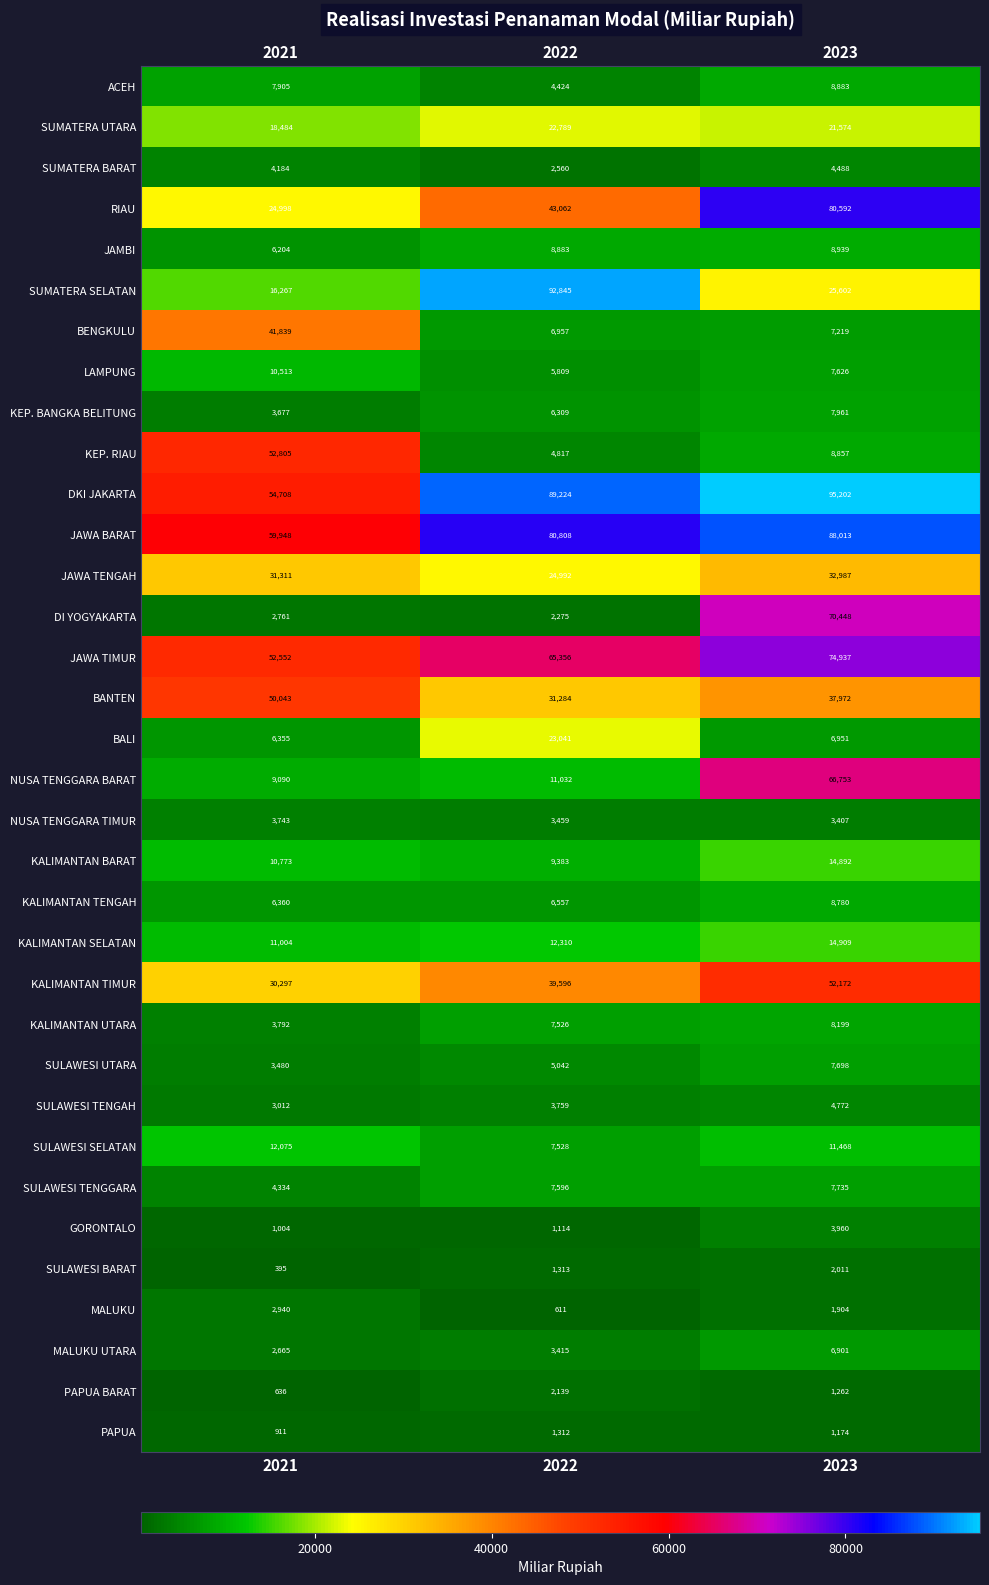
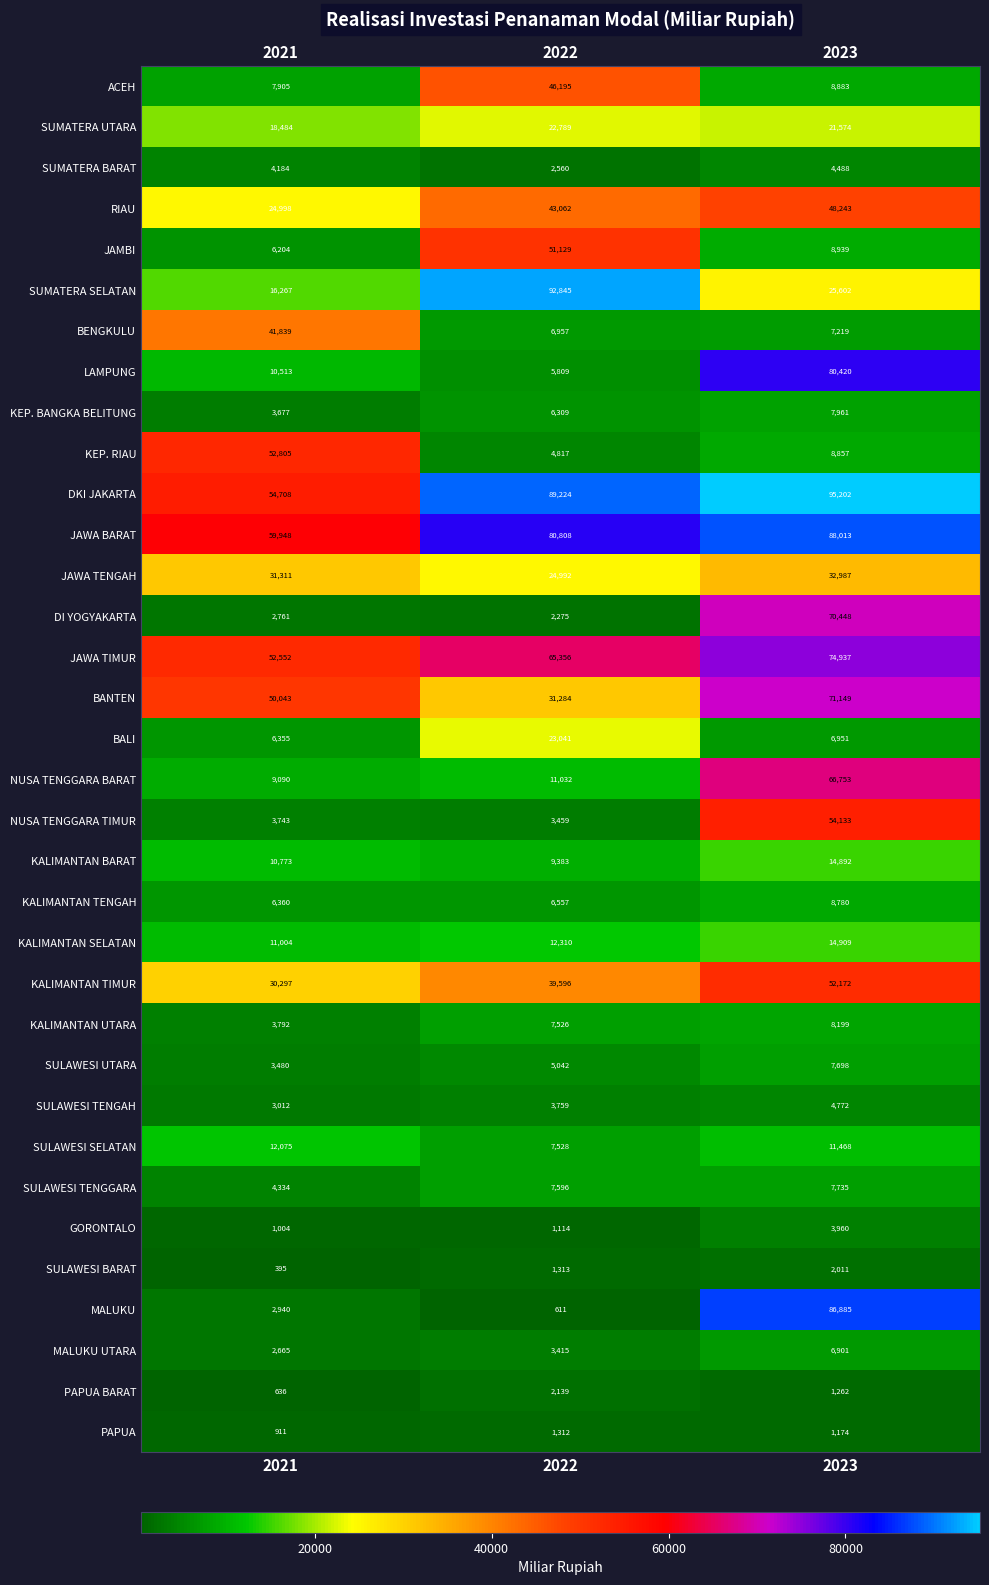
  {
    "ACEH": {
      "2021": "7,905",
-     "2022": "4,424",
+     "2022": "46,195",
      "2023": "8,883"
    },
    "SUMATERA UTARA": {
      "2021": "18,484",
      "2022": "22,789",
      "2023": "21,574"
    },
    "SUMATERA BARAT": {
      "2021": "4,184",
      "2022": "2,560",
      "2023": "4,488"
    },
    "RIAU": {
      "2021": "24,998",
      "2022": "43,062",
-     "2023": "80,592"
+     "2023": "48,243"
    },
    "JAMBI": {
      "2021": "6,204",
-     "2022": "8,883",
+     "2022": "51,129",
      "2023": "8,939"
    },
    "SUMATERA SELATAN": {
      "2021": "16,267",
      "2022": "92,845",
      "2023": "25,602"
    },
    "BENGKULU": {
      "2021": "41,839",
      "2022": "6,957",
      "2023": "7,219"
    },
    "LAMPUNG": {
      "2021": "10,513",
      "2022": "5,809",
-     "2023": "7,626"
+     "2023": "80,420"
    },
    "KEP. BANGKA BELITUNG": {
      "2021": "3,677",
      "2022": "6,309",
      "2023": "7,961"
    },
    "KEP. RIAU": {
      "2021": "52,805",
      "2022": "4,817",
      "2023": "8,857"
    },
    "DKI JAKARTA": {
      "2021": "54,708",
      "2022": "89,224",
      "2023": "95,202"
    },
    "JAWA BARAT": {
      "2021": "59,948",
      "2022": "80,808",
      "2023": "88,013"
    },
    "JAWA TENGAH": {
      "2021": "31,311",
      "2022": "24,992",
      "2023": "32,987"
    },
    "DI YOGYAKARTA": {
      "2021": "2,761",
      "2022": "2,275",
      "2023": "70,448"
    },
    "JAWA TIMUR": {
      "2021": "52,552",
      "2022": "65,356",
      "2023": "74,937"
    },
    "BANTEN": {
      "2021": "50,043",
      "2022": "31,284",
-     "2023": "37,972"
+     "2023": "71,149"
    },
    "BALI": {
      "2021": "6,355",
      "2022": "23,041",
      "2023": "6,951"
    },
    "NUSA TENGGARA BARAT": {
      "2021": "9,090",
      "2022": "11,032",
      "2023": "66,753"
    },
    "NUSA TENGGARA TIMUR": {
      "2021": "3,743",
      "2022": "3,459",
-     "2023": "3,407"
+     "2023": "54,133"
    },
    "KALIMANTAN BARAT": {
      "2021": "10,773",
      "2022": "9,383",
      "2023": "14,892"
    },
    "KALIMANTAN TENGAH": {
      "2021": "6,360",
      "2022": "6,557",
      "2023": "8,780"
    },
    "KALIMANTAN SELATAN": {
      "2021": "11,004",
      "2022": "12,310",
      "2023": "14,909"
    },
    "KALIMANTAN TIMUR": {
      "2021": "30,297",
      "2022": "39,596",
      "2023": "52,172"
    },
    "KALIMANTAN UTARA": {
      "2021": "3,792",
      "2022": "7,526",
      "2023": "8,199"
    },
    "SULAWESI UTARA": {
      "2021": "3,480",
      "2022": "5,042",
      "2023": "7,698"
    },
    "SULAWESI TENGAH": {
      "2021": "3,012",
      "2022": "3,759",
      "2023": "4,772"
    },
    "SULAWESI SELATAN": {
      "2021": "12,075",
      "2022": "7,528",
      "2023": "11,468"
    },
    "SULAWESI TENGGARA": {
      "2021": "4,334",
      "2022": "7,596",
      "2023": "7,735"
    },
    "GORONTALO": {
      "2021": "1,004",
      "2022": "1,114",
      "2023": "3,960"
    },
    "SULAWESI BARAT": {
      "2021": "395",
      "2022": "1,313",
      "2023": "2,011"
    },
    "MALUKU": {
      "2021": "2,940",
      "2022": "611",
-     "2023": "1,904"
+     "2023": "86,885"
    },
    "MALUKU UTARA": {
      "2021": "2,665",
      "2022": "3,415",
      "2023": "6,901"
    },
    "PAPUA BARAT": {
      "2021": "636",
      "2022": "2,139",
      "2023": "1,262"
    },
    "PAPUA": {
      "2021": "911",
      "2022": "1,312",
      "2023": "1,174"
    }
  }
